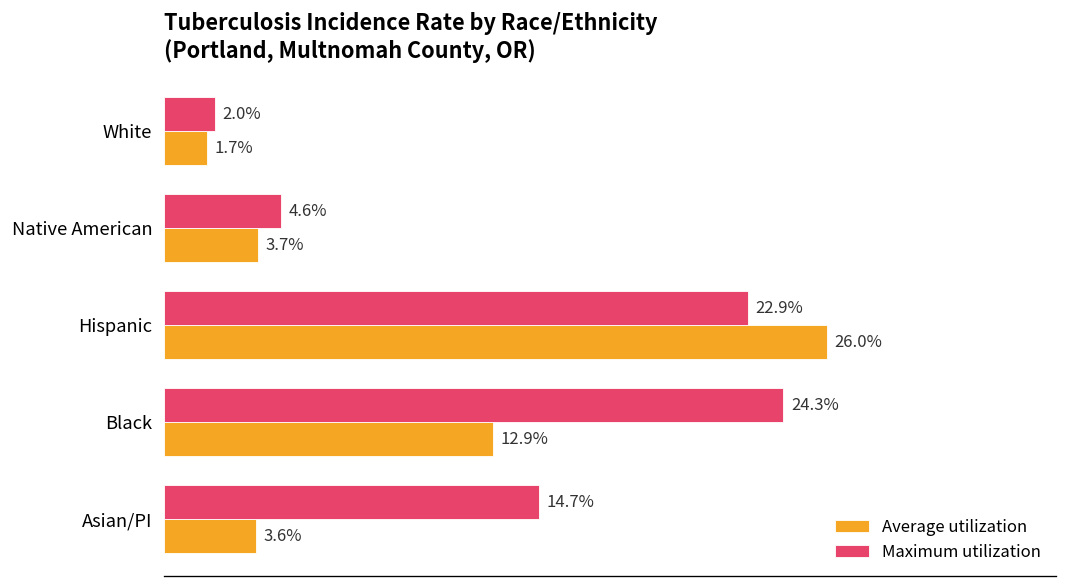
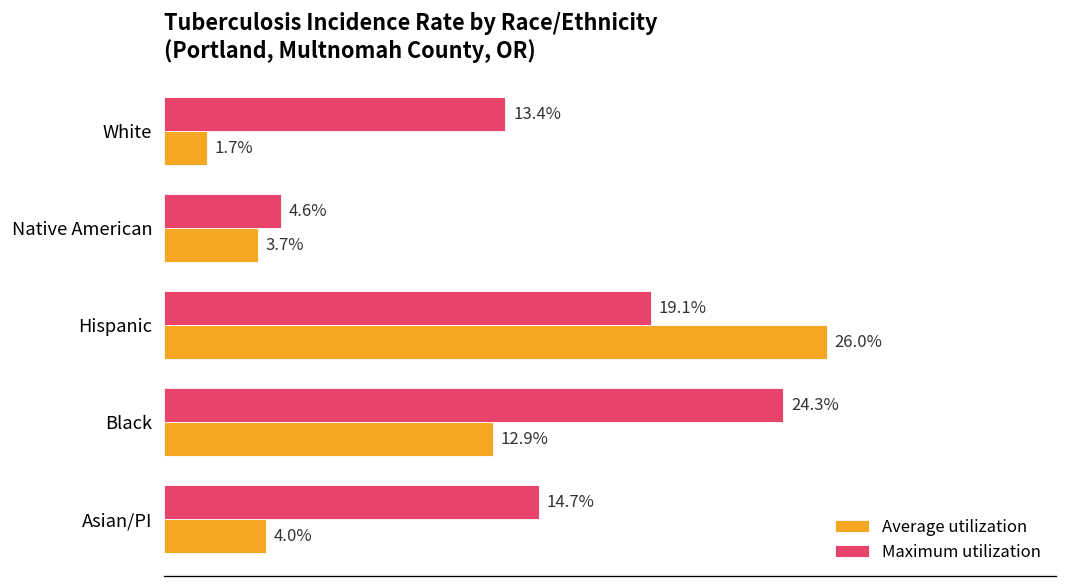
  {
    "Average utilization": {
      "White": "1.7%",
      "Native American": "3.7%",
      "Hispanic": "26.0%",
      "Black": "12.9%",
-     "Asian/PI": "3.6%"
+     "Asian/PI": "4.0%"
    },
    "Maximum utilization": {
-     "White": "2.0%",
+     "White": "13.4%",
      "Native American": "4.6%",
-     "Hispanic": "22.9%",
+     "Hispanic": "19.1%",
      "Black": "24.3%",
      "Asian/PI": "14.7%"
    }
  }
